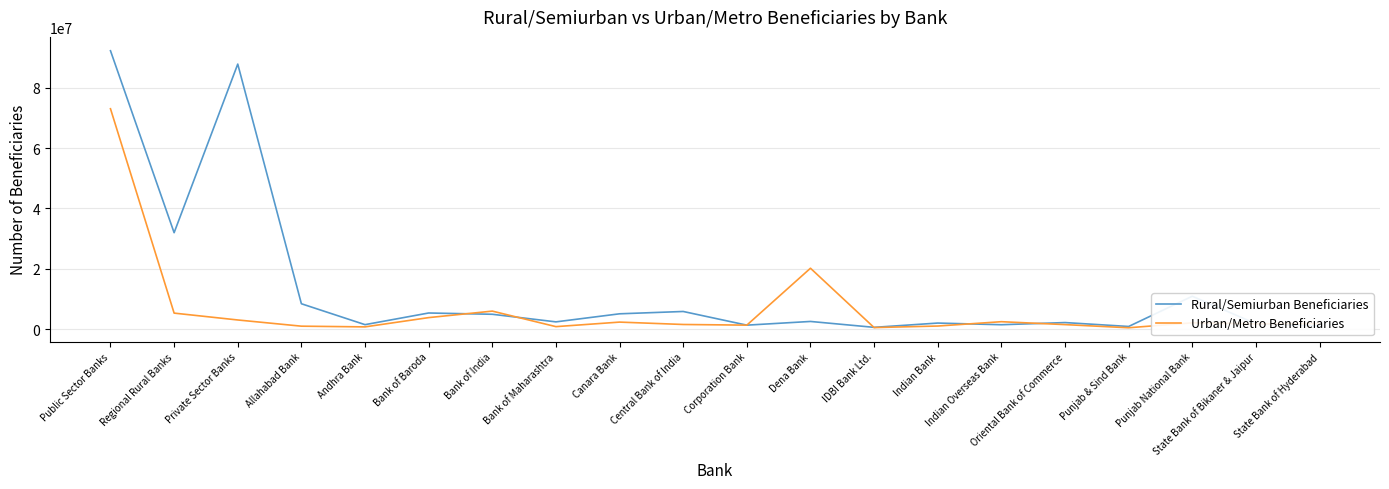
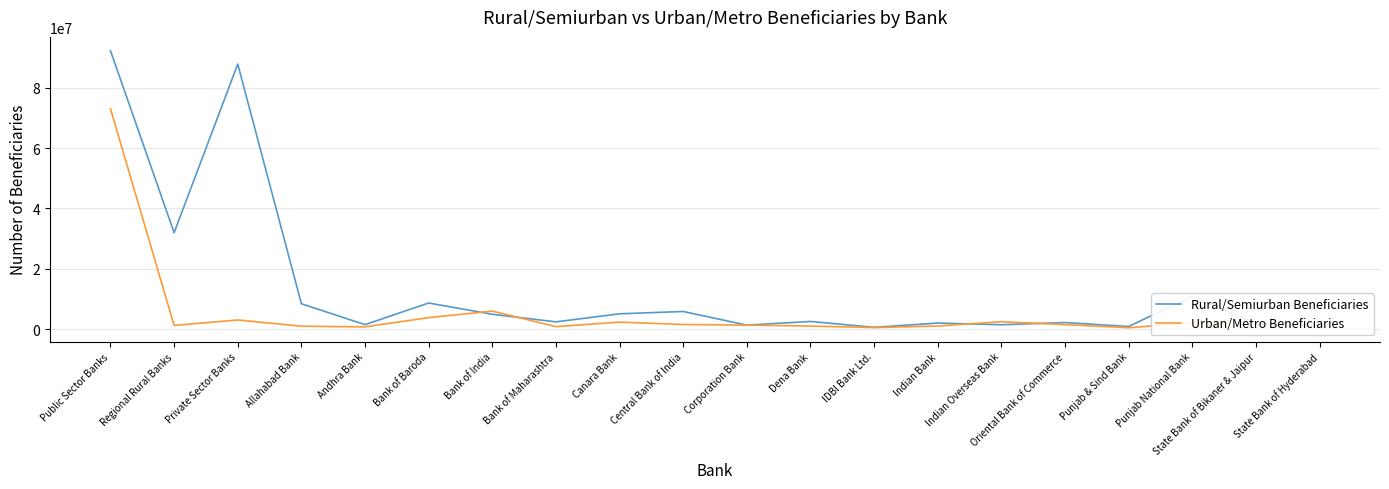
  {
    "Rural/Semiurban Beneficiaries": {
      "Public Sector Banks": 92000000,
      "Regional Rural Banks": 32000000,
      "Private Sector Banks": 88000000,
      "Allahabad Bank": 8000000,
-     "Bank of Baroda": 5000000,
+     "Bank of Baroda": 9000000,
      "Bank of India": 5000000,
      "Bank of Maharashtra": 2000000,
      "Canara Bank": 5000000,
      "Central Bank of India": 6000000,
      "Dena Bank": 3000000,
      "Indian Bank": 2000000,
      "Indian Overseas Bank": 1000000
    },
    "Urban/Metro Beneficiaries": {
      "Public Sector Banks": 73000000,
-     "Regional Rural Banks": 5000000,
+     "Regional Rural Banks": 1000000,
      "Private Sector Banks": 3000000,
      "Allahabad Bank": 1000000,
      "Bank of Baroda": 4000000,
      "Bank of India": 6000000,
      "Bank of Maharashtra": 1000000,
      "Canara Bank": 2000000,
      "Central Bank of India": 2000000,
-     "Dena Bank": 20000000,
+     "Dena Bank": 1000000,
      "Indian Bank": 1000000,
      "Indian Overseas Bank": 2000000
    }
  }
